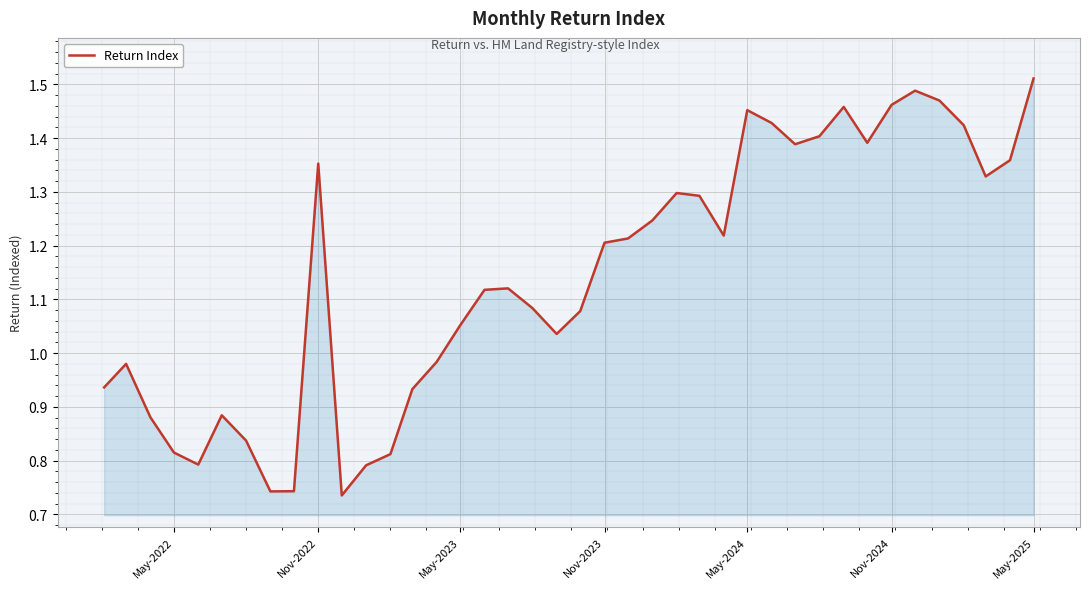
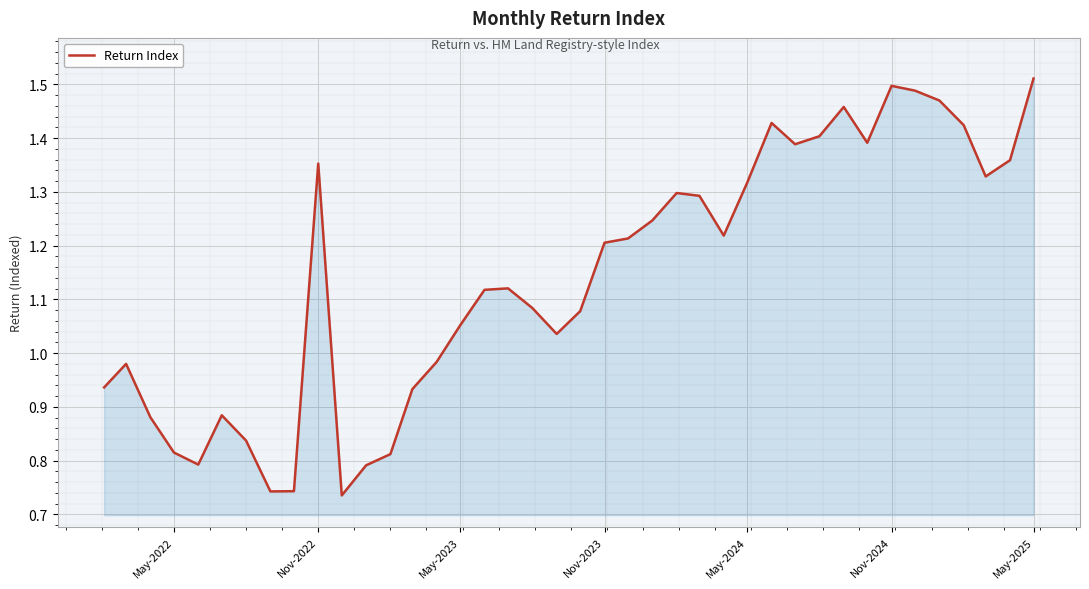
  {
    "May-2022": 0.82,
    "Nov-2022": 1.35,
    "May-2023": 1.05,
    "Nov-2023": 1.21,
-   "May-2024": 1.45,
-   "Nov-2024": 1.46,
+   "May-2024": 1.32,
+   "Nov-2024": 1.50,
    "May-2025": 1.51
  }
